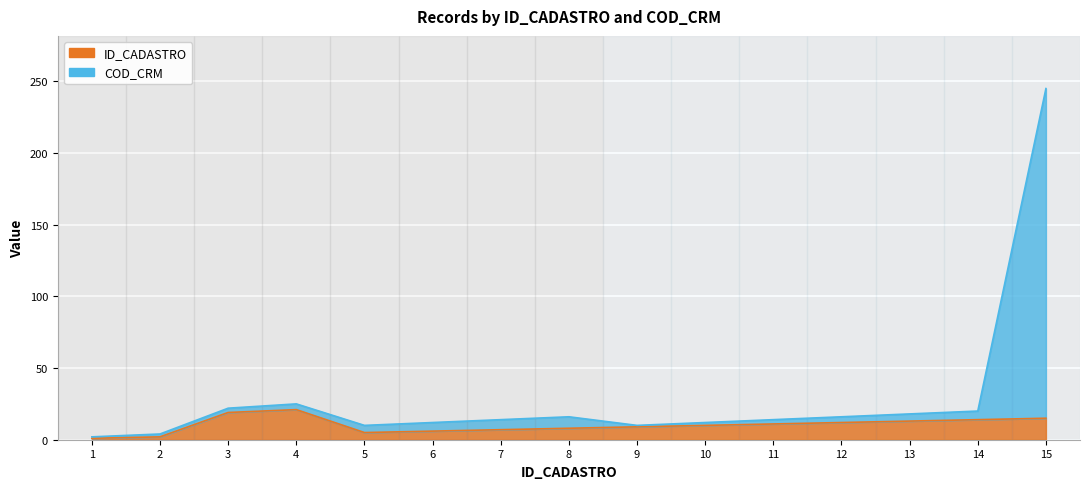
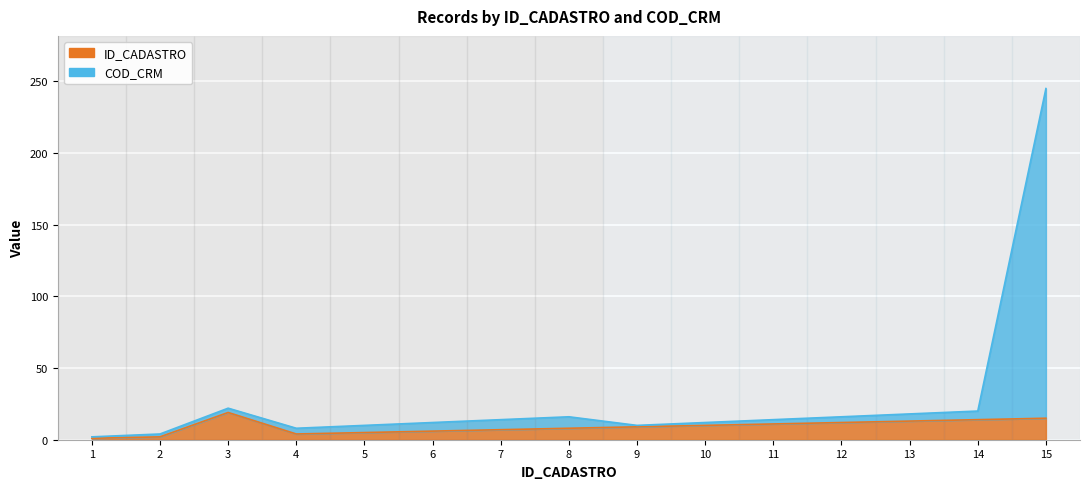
  {
    "ID_CADASTRO": {
      "2": 2,
      "3": 19,
-     "4": 21,
+     "4": 4,
      "5": 5,
      "6": 6,
      "7": 7,
      "8": 8,
      "10": 10,
      "11": 11,
      "12": 12,
      "13": 13,
      "14": 14,
      "15": 15
    },
    "COD_CRM": {
      "2": 2,
      "3": 3,
      "4": 4,
      "5": 5,
      "6": 6,
      "7": 7,
      "8": 8,
      "10": 2,
      "11": 3,
      "12": 4,
      "13": 5,
      "14": 6,
      "15": 230
    }
  }
